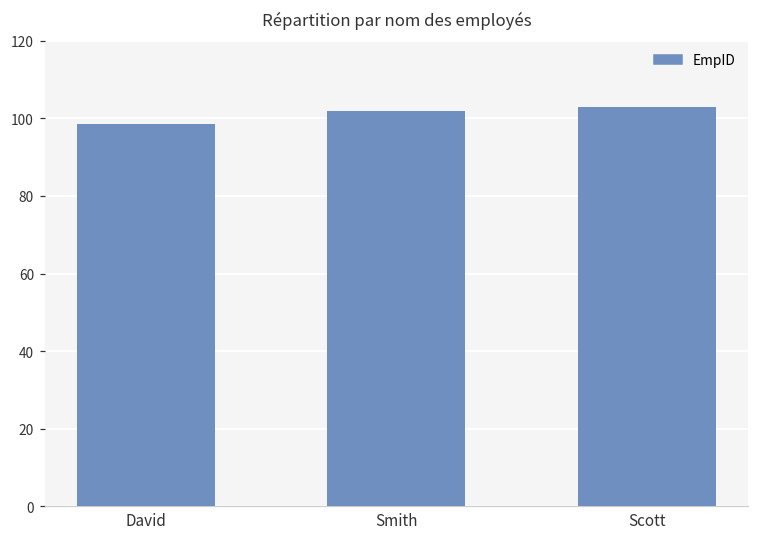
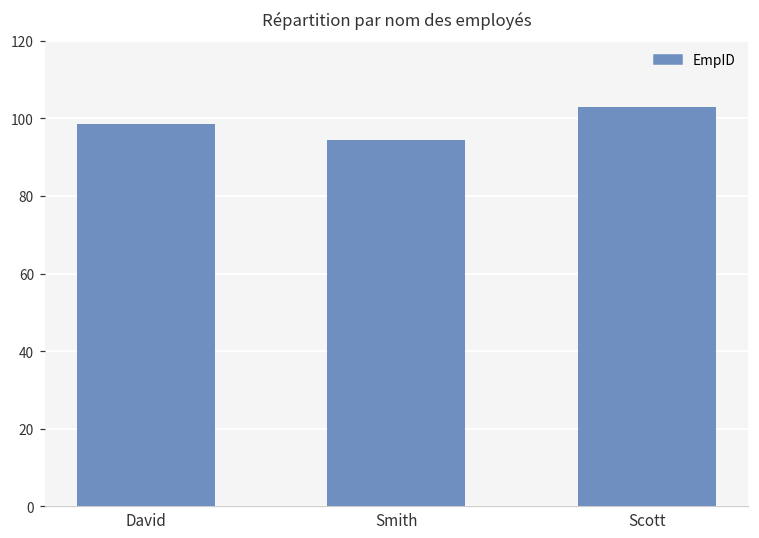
  {
    "David": 99,
-   "Smith": 102,
+   "Smith": 94,
    "Scott": 103
  }
